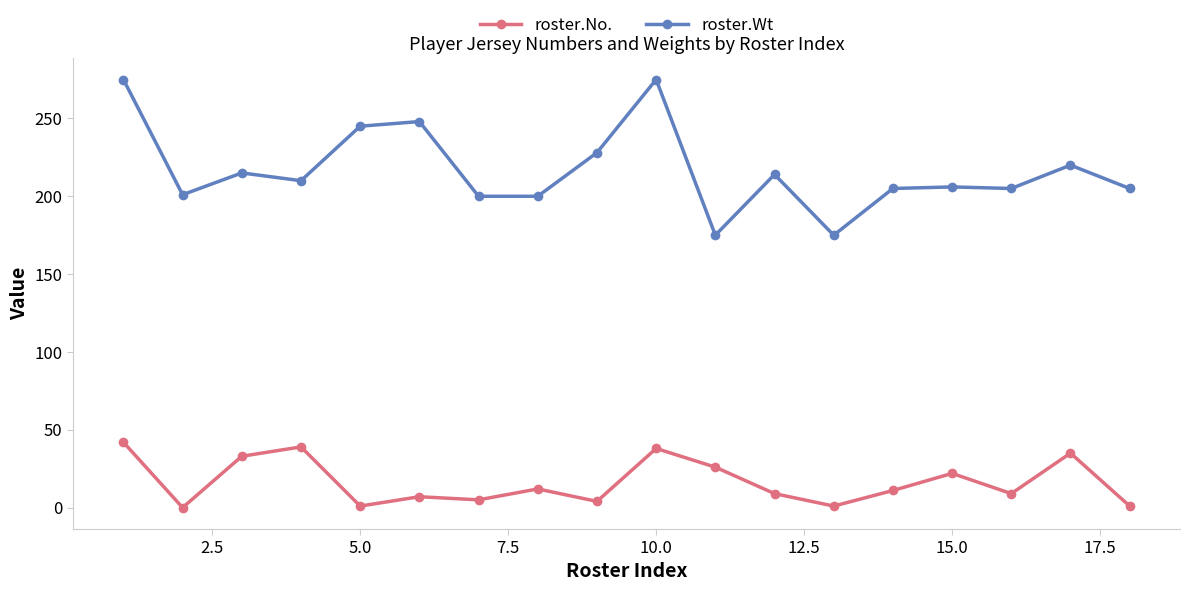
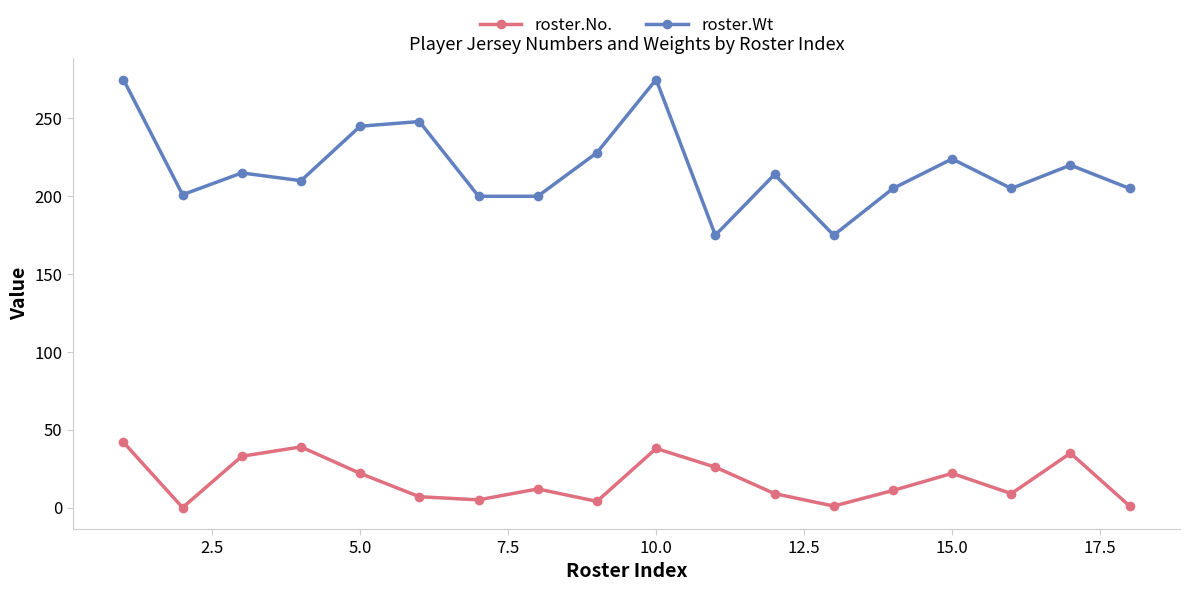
  {
    "roster.No.": {
-     "5.0": 1,
+     "5.0": 22,
      "10.0": 38,
      "15.0": 22
    },
    "roster.Wt": {
      "5.0": 245,
      "10.0": 275,
-     "15.0": 206
+     "15.0": 224
    }
  }
